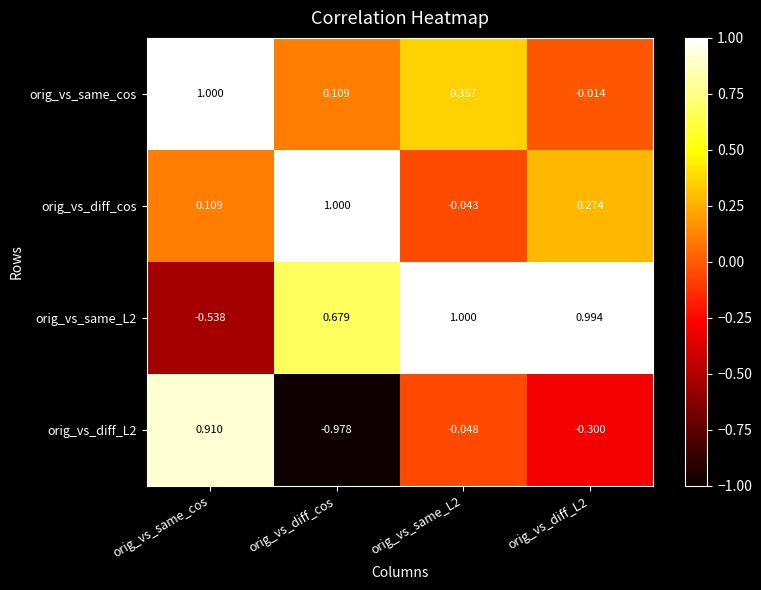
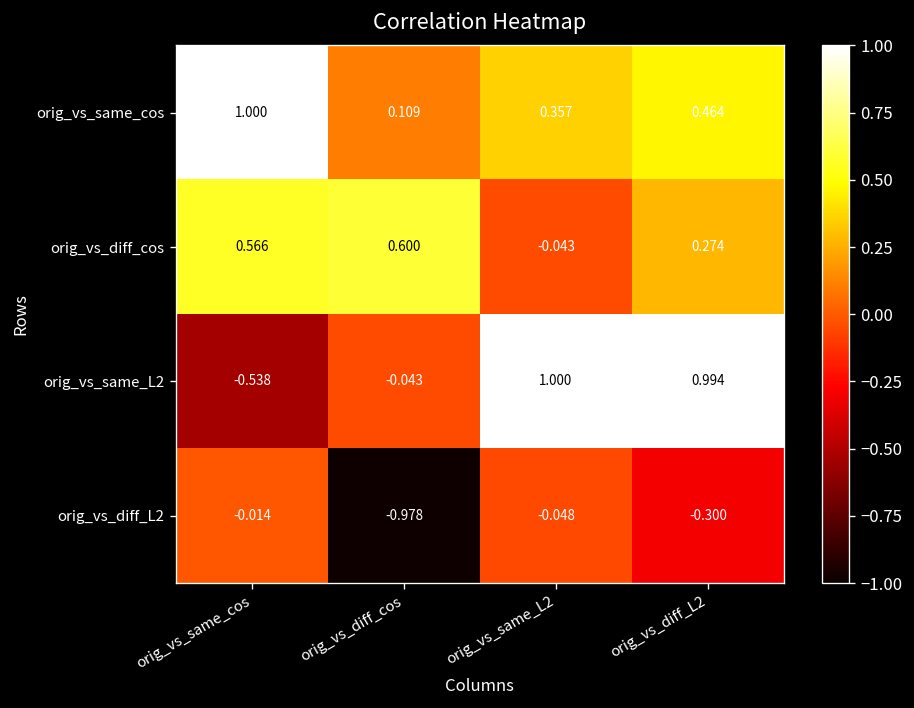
  {
    "orig_vs_same_cos": {
      "orig_vs_same_cos": 1.000,
      "orig_vs_diff_cos": 0.109,
      "orig_vs_same_L2": 0.357,
-     "orig_vs_diff_L2": -0.014
+     "orig_vs_diff_L2": 0.464
    },
    "orig_vs_diff_cos": {
-     "orig_vs_same_cos": 0.109,
-     "orig_vs_diff_cos": 1.000,
+     "orig_vs_same_cos": 0.566,
+     "orig_vs_diff_cos": 0.600,
      "orig_vs_same_L2": -0.043,
      "orig_vs_diff_L2": 0.274
    },
    "orig_vs_same_L2": {
      "orig_vs_same_cos": -0.538,
-     "orig_vs_diff_cos": 0.679,
+     "orig_vs_diff_cos": -0.043,
      "orig_vs_same_L2": 1.000,
      "orig_vs_diff_L2": 0.994
    },
    "orig_vs_diff_L2": {
-     "orig_vs_same_cos": 0.910,
+     "orig_vs_same_cos": -0.014,
      "orig_vs_diff_cos": -0.978,
      "orig_vs_same_L2": -0.048,
      "orig_vs_diff_L2": -0.300
    }
  }
